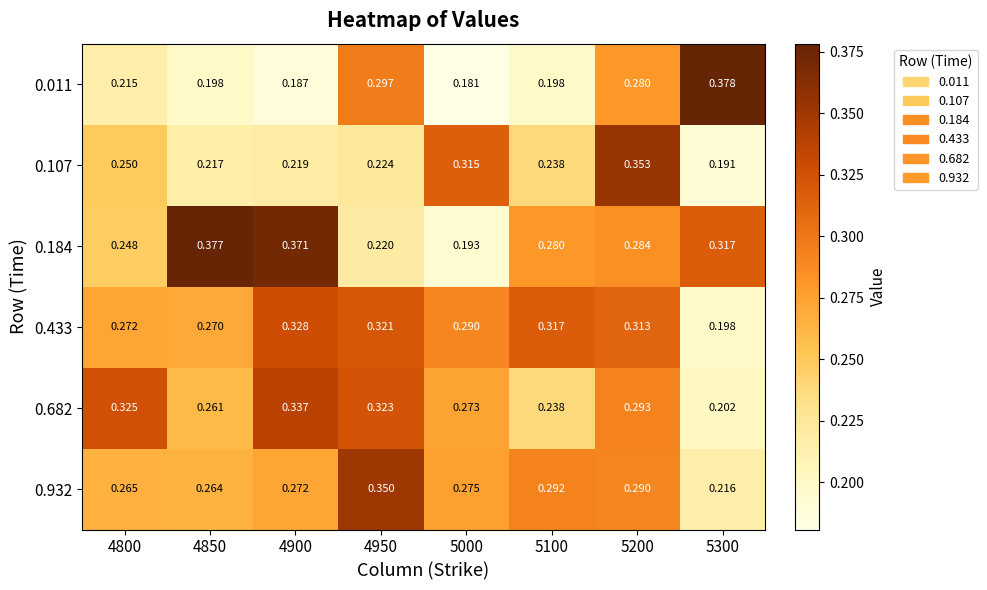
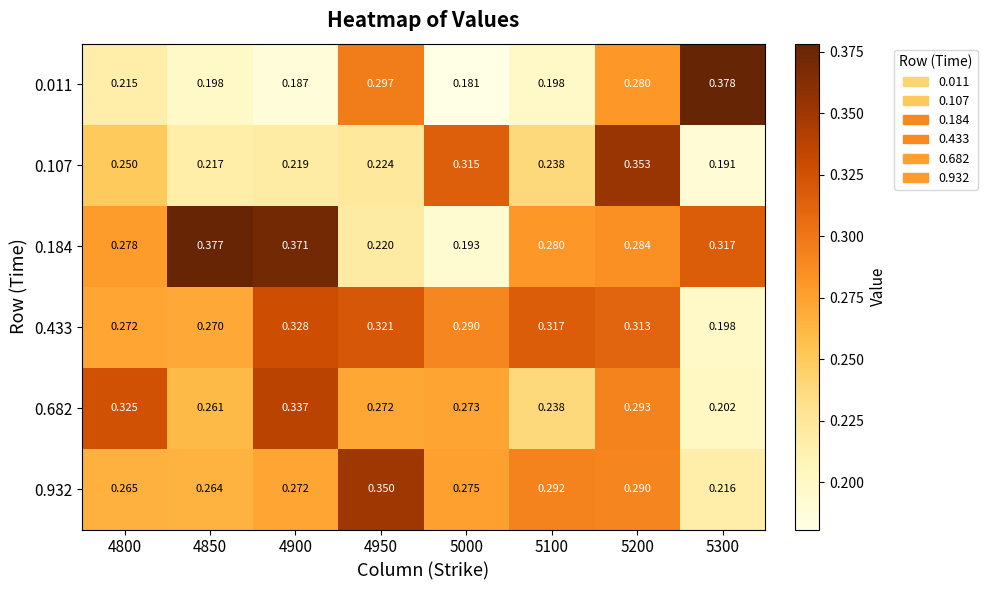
  {
    "0.011": {
      "4800": 0.215,
      "4850": 0.198,
      "4900": 0.187,
      "4950": 0.297,
      "5000": 0.181,
      "5100": 0.198,
      "5200": 0.280,
      "5300": 0.378
    },
    "0.107": {
      "4800": 0.250,
      "4850": 0.217,
      "4900": 0.219,
      "4950": 0.224,
      "5000": 0.315,
      "5100": 0.238,
      "5200": 0.353,
      "5300": 0.191
    },
    "0.184": {
-     "4800": 0.248,
+     "4800": 0.278,
      "4850": 0.377,
      "4900": 0.371,
      "4950": 0.220,
      "5000": 0.193,
      "5100": 0.280,
      "5200": 0.284,
      "5300": 0.317
    },
    "0.433": {
      "4800": 0.272,
      "4850": 0.270,
      "4900": 0.328,
      "4950": 0.321,
      "5000": 0.290,
      "5100": 0.317,
      "5200": 0.313,
      "5300": 0.198
    },
    "0.682": {
      "4800": 0.325,
      "4850": 0.261,
      "4900": 0.337,
-     "4950": 0.323,
+     "4950": 0.272,
      "5000": 0.273,
      "5100": 0.238,
      "5200": 0.293,
      "5300": 0.202
    },
    "0.932": {
      "4800": 0.265,
      "4850": 0.264,
      "4900": 0.272,
      "4950": 0.350,
      "5000": 0.275,
      "5100": 0.292,
      "5200": 0.290,
      "5300": 0.216
    }
  }
